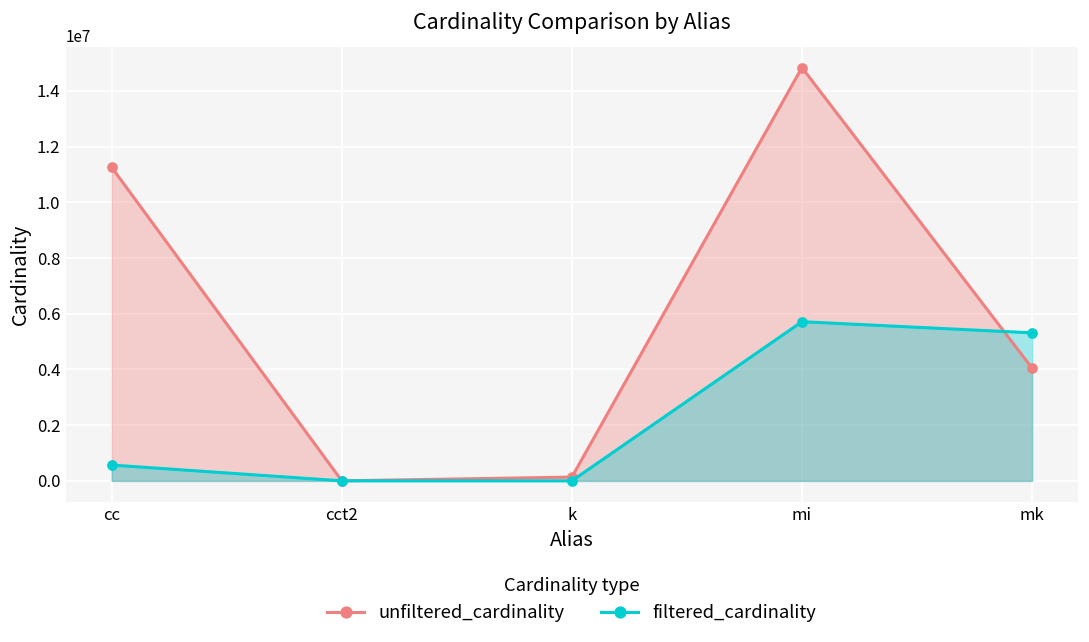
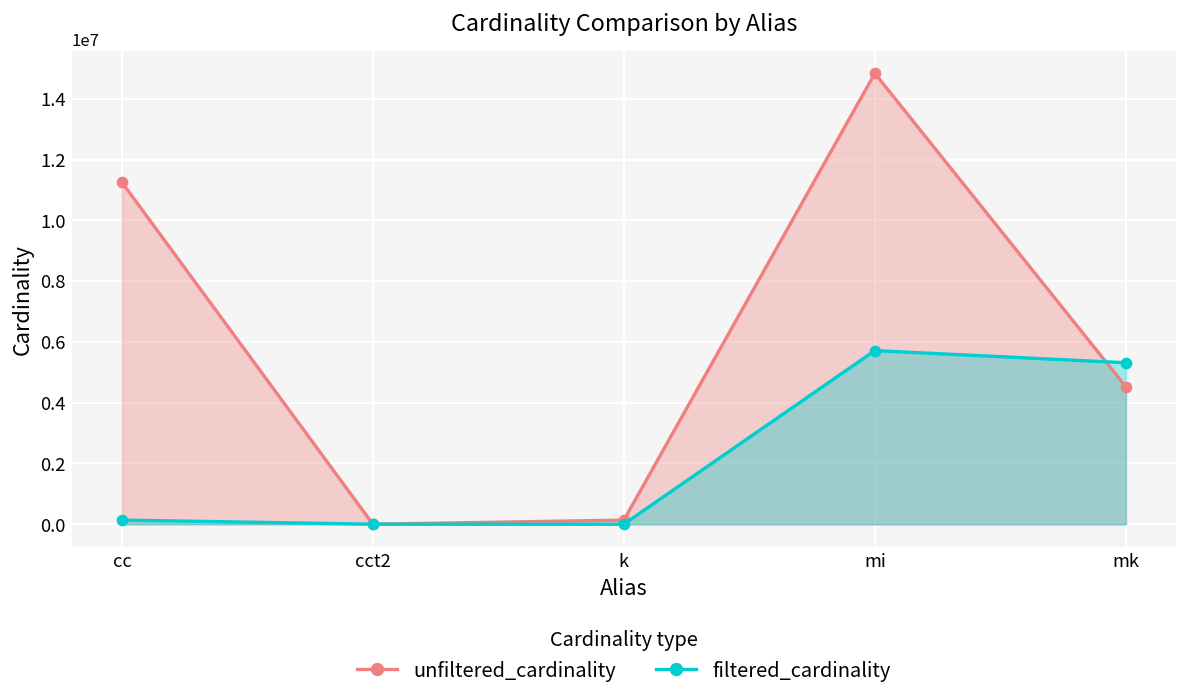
  {
    "unfiltered_cardinality": {
      "cc": 11200000,
      "k": 100000,
      "mi": 14800000,
-     "mk": 4000000
+     "mk": 4500000
    },
    "filtered_cardinality": {
-     "cc": 600000,
+     "cc": 100000,
      "k": 0,
      "mi": 5700000,
      "mk": 5300000
    }
  }
